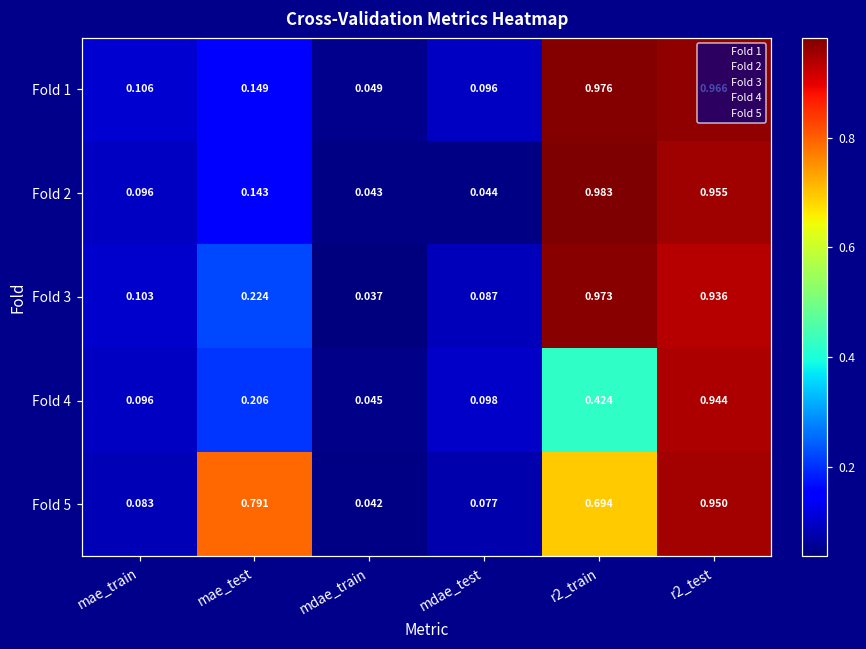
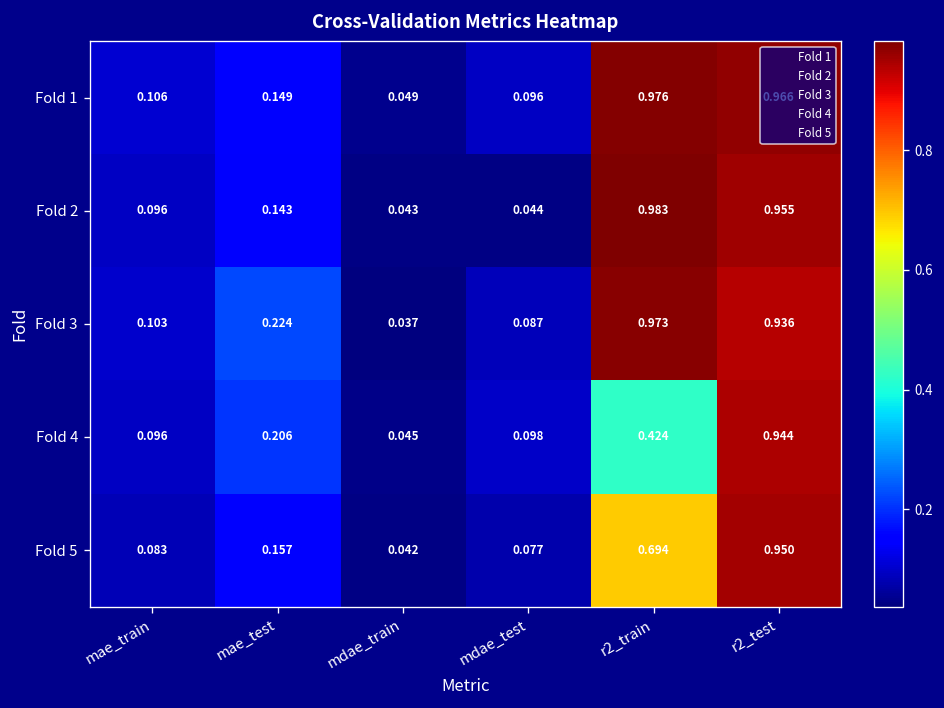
  {
    "Fold 1": {
      "mae_train": 0.106,
      "mae_test": 0.149,
      "mdae_train": 0.049,
      "mdae_test": 0.096,
      "r2_train": 0.976
    },
    "Fold 2": {
      "mae_train": 0.096,
      "mae_test": 0.143,
      "mdae_train": 0.043,
      "mdae_test": 0.044,
      "r2_train": 0.983,
      "r2_test": 0.955
    },
    "Fold 3": {
      "mae_train": 0.103,
      "mae_test": 0.224,
      "mdae_train": 0.037,
      "mdae_test": 0.087,
      "r2_train": 0.973,
      "r2_test": 0.936
    },
    "Fold 4": {
      "mae_train": 0.096,
      "mae_test": 0.206,
      "mdae_train": 0.045,
      "mdae_test": 0.098,
      "r2_train": 0.424,
      "r2_test": 0.944
    },
    "Fold 5": {
      "mae_train": 0.083,
-     "mae_test": 0.791,
+     "mae_test": 0.157,
      "mdae_train": 0.042,
      "mdae_test": 0.077,
      "r2_train": 0.694,
      "r2_test": 0.950
    }
  }
